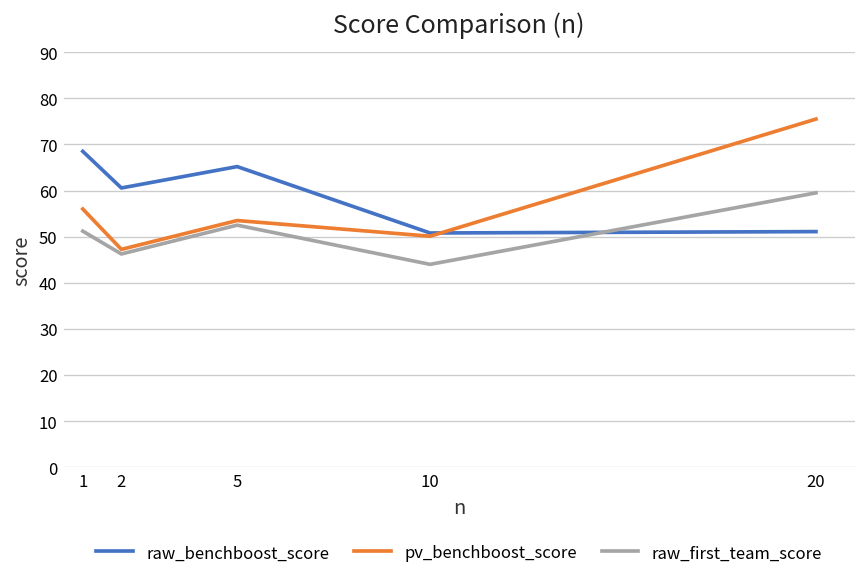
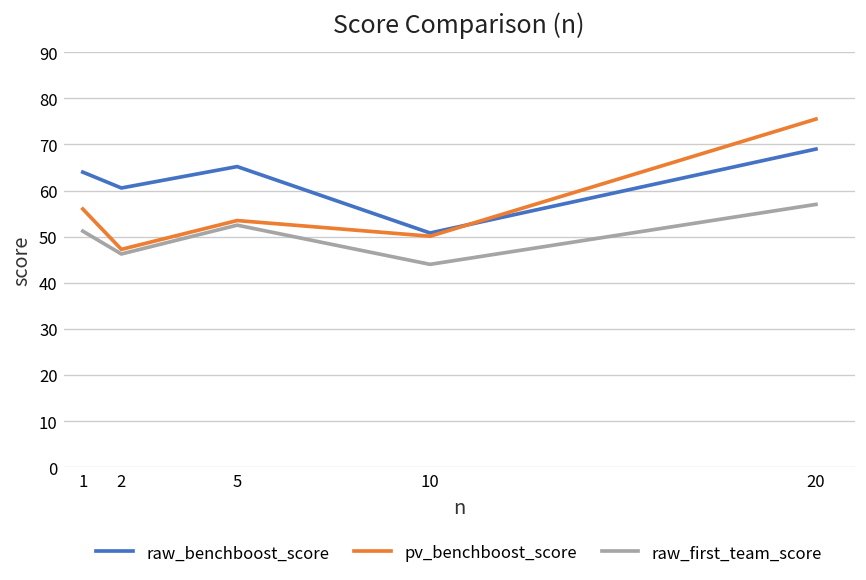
  {
    "raw_benchboost_score": {
-     "1": 69,
+     "1": 64,
      "2": 61,
      "5": 65,
      "10": 51,
-     "20": 51
+     "20": 69
    },
    "pv_benchboost_score": {
      "1": 56,
      "2": 47,
      "5": 54,
      "10": 50,
      "20": 76
    },
    "raw_first_team_score": {
      "1": 51,
      "2": 46,
      "5": 53,
      "10": 44,
-     "20": 60
+     "20": 57
    }
  }
